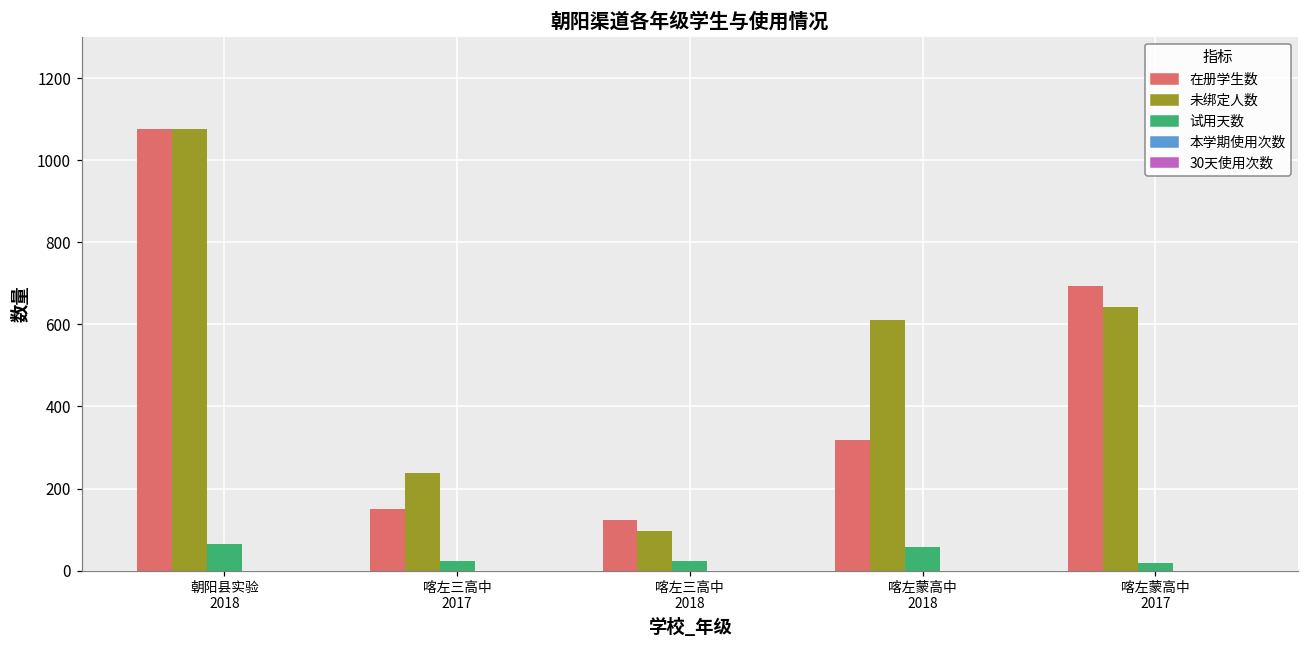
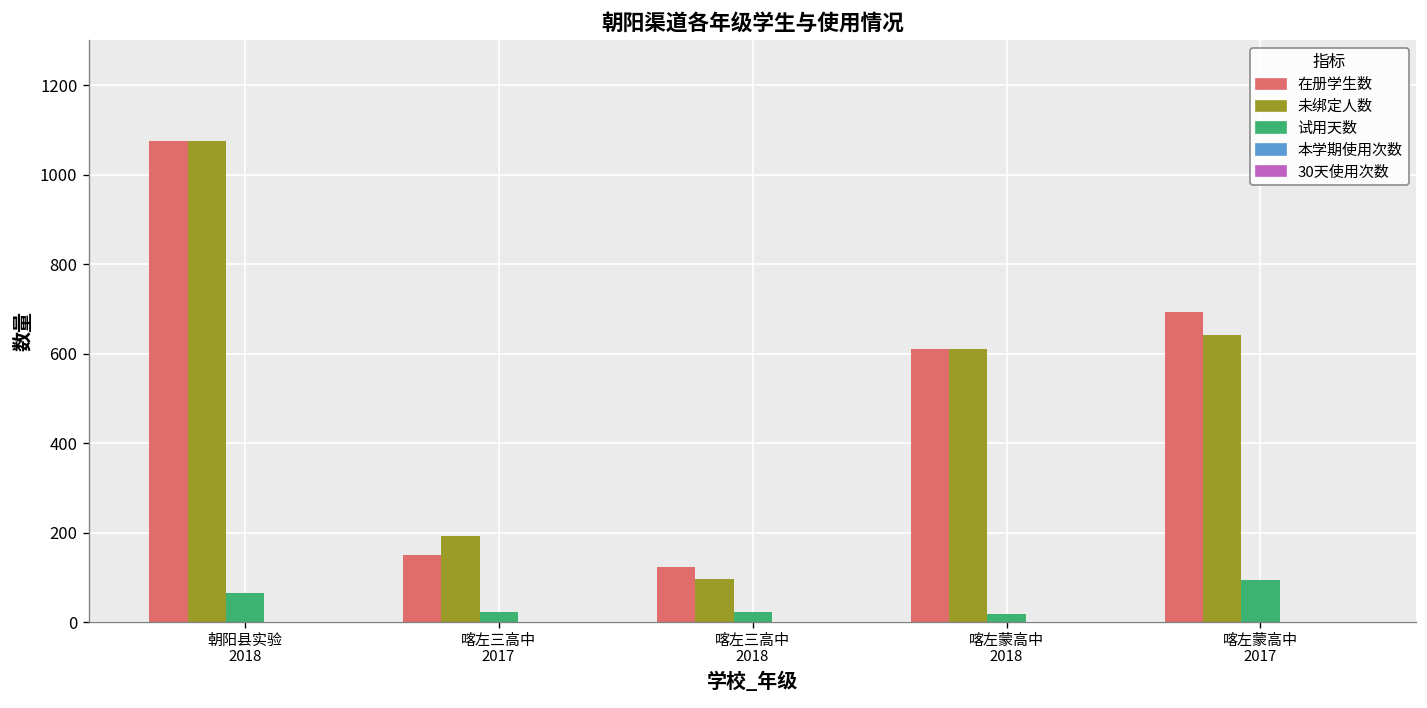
  {
    "在册学生数": {
      "朝阳县实验 2018": 1080,
      "喀左三高中 2017": 150,
      "喀左三高中 2018": 120,
-     "喀左蒙高中 2018": 320,
+     "喀左蒙高中 2018": 610,
      "喀左蒙高中 2017": 690
    },
    "未绑定人数": {
      "朝阳县实验 2018": 1080,
-     "喀左三高中 2017": 240,
+     "喀左三高中 2017": 190,
      "喀左三高中 2018": 100,
      "喀左蒙高中 2018": 610,
      "喀左蒙高中 2017": 640
    },
    "试用天数": {
      "朝阳县实验 2018": 70,
      "喀左三高中 2017": 20,
      "喀左三高中 2018": 20,
-     "喀左蒙高中 2018": 60,
-     "喀左蒙高中 2017": 20
+     "喀左蒙高中 2018": 20,
+     "喀左蒙高中 2017": 90
    },
    "本学期使用次数": {
      "朝阳县实验 2018": 0,
      "喀左三高中 2017": 0,
      "喀左三高中 2018": 0,
      "喀左蒙高中 2018": 0,
      "喀左蒙高中 2017": 0
    },
    "30天使用次数": {
      "朝阳县实验 2018": 0,
      "喀左三高中 2017": 0,
      "喀左三高中 2018": 0,
      "喀左蒙高中 2018": 0,
      "喀左蒙高中 2017": 0
    }
  }
